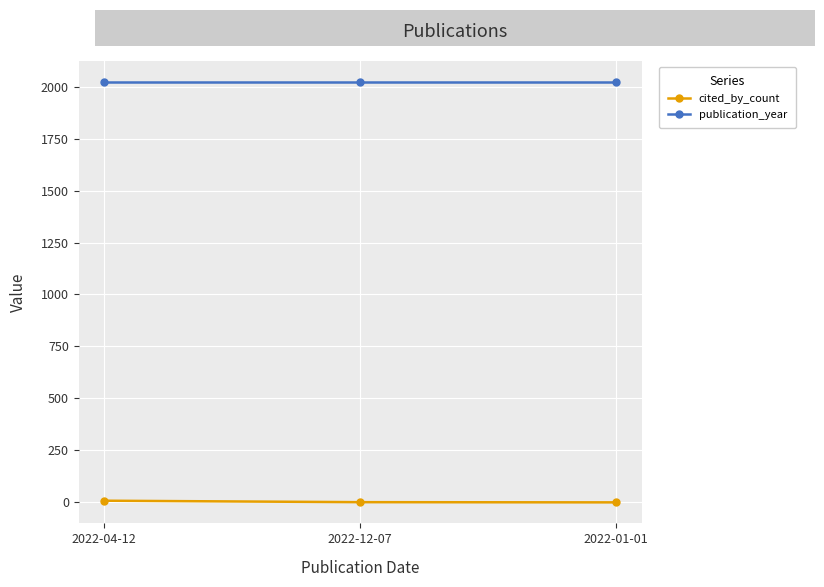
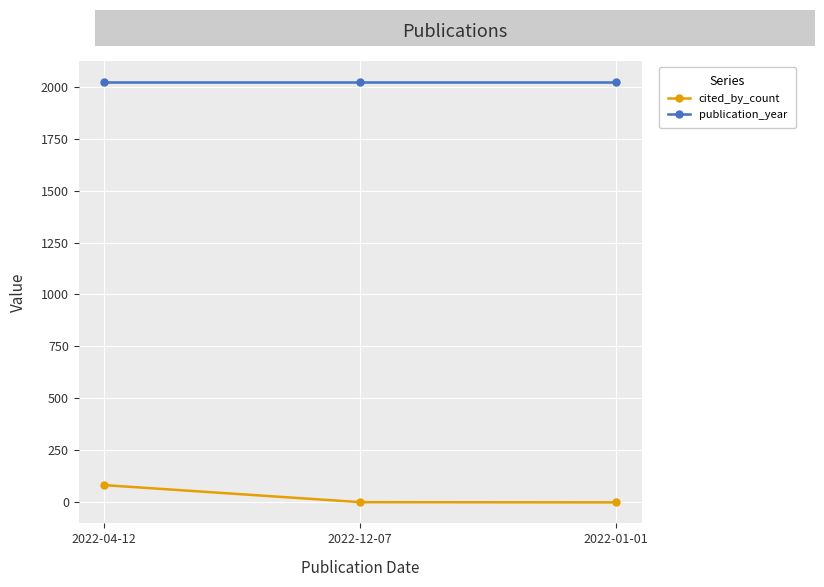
  {
    "cited_by_count": {
-     "2022-04-12": 10,
+     "2022-04-12": 80,
      "2022-12-07": 0,
      "2022-01-01": 0
    },
    "publication_year": {
      "2022-04-12": 2020,
      "2022-12-07": 2020,
      "2022-01-01": 2020
    }
  }
